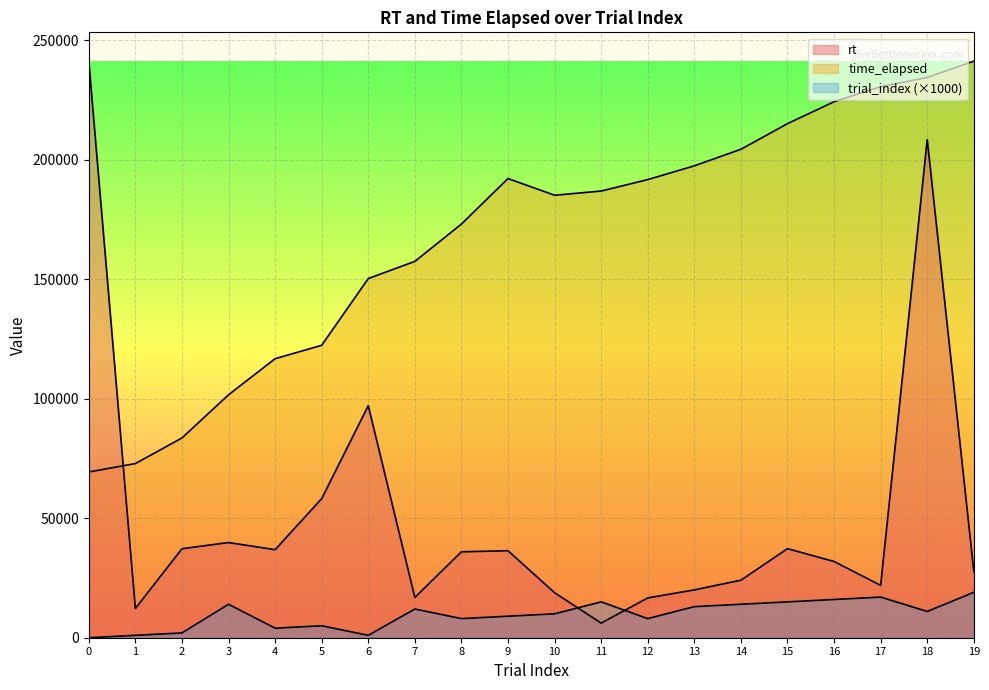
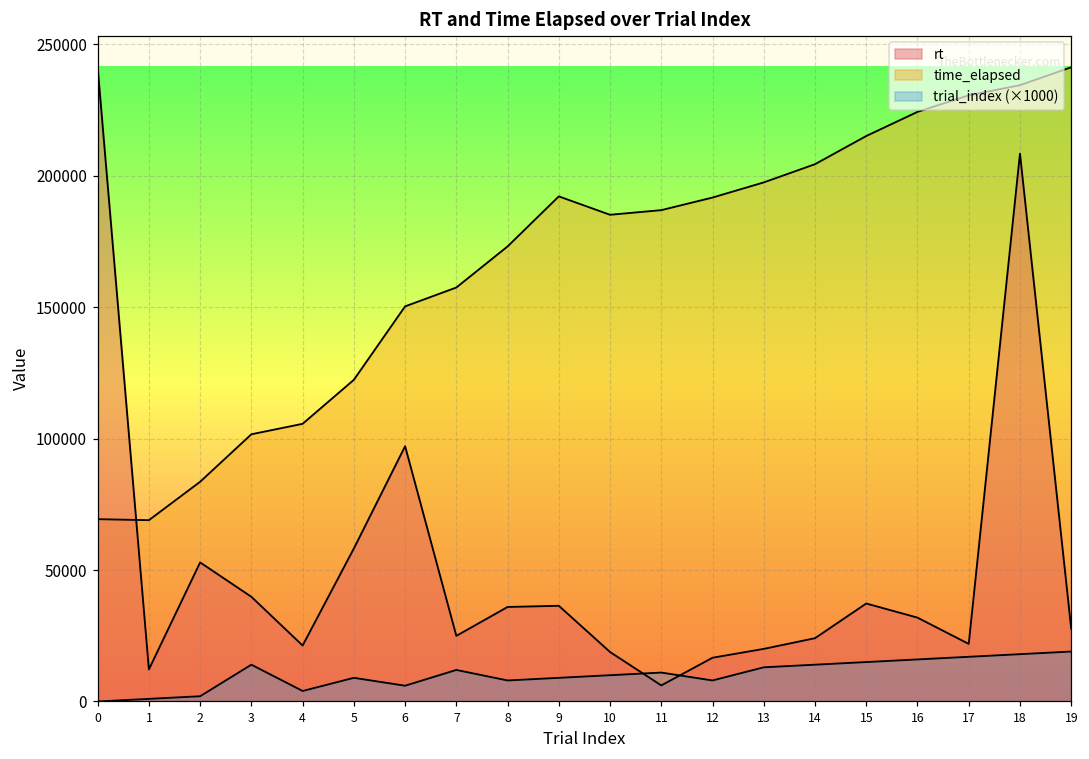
  {
    "rt": {
      "0": 241000,
      "1": 12000,
-     "2": 37000,
+     "2": 53000,
      "3": 40000,
-     "4": 37000,
+     "4": 21000,
      "5": 58000,
      "6": 97000,
-     "7": 17000,
+     "7": 25000,
      "8": 36000,
      "9": 36000,
      "10": 19000,
      "11": 6000,
      "12": 17000,
      "13": 20000,
      "14": 24000,
      "15": 37000,
      "16": 32000,
      "17": 22000,
      "18": 208000,
      "19": 28000
    },
    "time_elapsed": {
      "0": 69000,
-     "1": 73000,
+     "1": 69000,
      "2": 84000,
      "3": 102000,
-     "4": 117000,
+     "4": 106000,
      "5": 122000,
      "6": 150000,
      "7": 157000,
      "8": 173000,
      "9": 192000,
      "10": 185000,
      "11": 187000,
      "12": 192000,
      "13": 197000,
      "14": 204000,
      "15": 215000,
      "16": 224000,
      "19": 241000
    },
    "trial_index (×1000)": {
      "0": 0,
      "1": 1000,
      "2": 2000,
      "3": 14000,
      "4": 4000,
-     "5": 5000,
-     "6": 1000,
+     "5": 9000,
+     "6": 6000,
      "7": 12000,
      "8": 8000,
      "9": 9000,
      "10": 10000,
-     "11": 15000,
+     "11": 11000,
      "12": 8000,
      "13": 13000,
      "14": 14000,
      "15": 15000,
      "16": 16000,
      "17": 17000,
-     "18": 11000,
+     "18": 18000,
      "19": 19000
    }
  }
